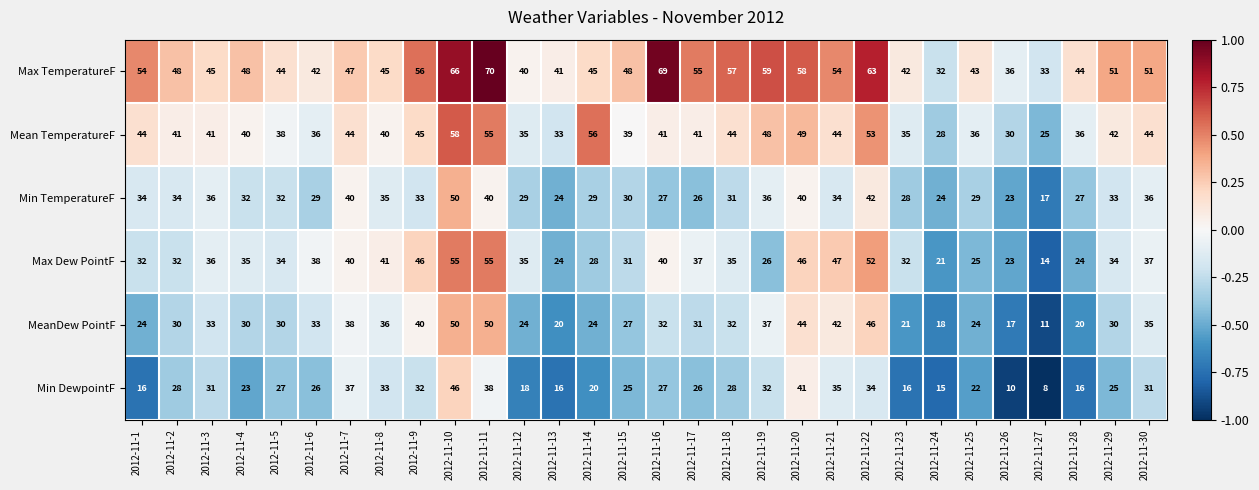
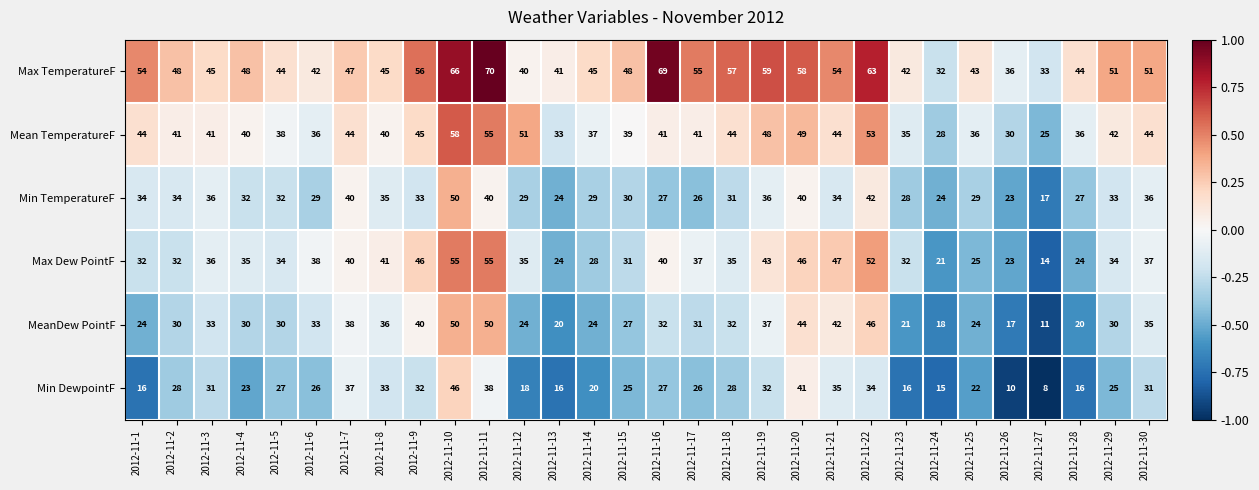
  {
    "Max TemperatureF": {
      "2012-11-1": 54,
      "2012-11-2": 48,
      "2012-11-3": 45,
      "2012-11-4": 48,
      "2012-11-5": 44,
      "2012-11-6": 42,
      "2012-11-7": 47,
      "2012-11-8": 45,
      "2012-11-9": 56,
      "2012-11-10": 66,
      "2012-11-11": 70,
      "2012-11-12": 40,
      "2012-11-13": 41,
      "2012-11-14": 45,
      "2012-11-15": 48,
      "2012-11-16": 69,
      "2012-11-17": 55,
      "2012-11-18": 57,
      "2012-11-19": 59,
      "2012-11-20": 58,
      "2012-11-21": 54,
      "2012-11-22": 63,
      "2012-11-23": 42,
      "2012-11-24": 32,
      "2012-11-25": 43,
      "2012-11-26": 36,
      "2012-11-27": 33,
      "2012-11-28": 44,
      "2012-11-29": 51,
      "2012-11-30": 51
    },
    "Mean TemperatureF": {
      "2012-11-1": 44,
      "2012-11-2": 41,
      "2012-11-3": 41,
      "2012-11-4": 40,
      "2012-11-5": 38,
      "2012-11-6": 36,
      "2012-11-7": 44,
      "2012-11-8": 40,
      "2012-11-9": 45,
      "2012-11-10": 58,
      "2012-11-11": 55,
-     "2012-11-12": 35,
+     "2012-11-12": 51,
      "2012-11-13": 33,
-     "2012-11-14": 56,
+     "2012-11-14": 37,
      "2012-11-15": 39,
      "2012-11-16": 41,
      "2012-11-17": 41,
      "2012-11-18": 44,
      "2012-11-19": 48,
      "2012-11-20": 49,
      "2012-11-21": 44,
      "2012-11-22": 53,
      "2012-11-23": 35,
      "2012-11-24": 28,
      "2012-11-25": 36,
      "2012-11-26": 30,
      "2012-11-27": 25,
      "2012-11-28": 36,
      "2012-11-29": 42,
      "2012-11-30": 44
    },
    "Min TemperatureF": {
      "2012-11-1": 34,
      "2012-11-2": 34,
      "2012-11-3": 36,
      "2012-11-4": 32,
      "2012-11-5": 32,
      "2012-11-6": 29,
      "2012-11-7": 40,
      "2012-11-8": 35,
      "2012-11-9": 33,
      "2012-11-10": 50,
      "2012-11-11": 40,
      "2012-11-12": 29,
      "2012-11-13": 24,
      "2012-11-14": 29,
      "2012-11-15": 30,
      "2012-11-16": 27,
      "2012-11-17": 26,
      "2012-11-18": 31,
      "2012-11-19": 36,
      "2012-11-20": 40,
      "2012-11-21": 34,
      "2012-11-22": 42,
      "2012-11-23": 28,
      "2012-11-24": 24,
      "2012-11-25": 29,
      "2012-11-26": 23,
      "2012-11-27": 17,
      "2012-11-28": 27,
      "2012-11-29": 33,
      "2012-11-30": 36
    },
    "Max Dew PointF": {
      "2012-11-1": 32,
      "2012-11-2": 32,
      "2012-11-3": 36,
      "2012-11-4": 35,
      "2012-11-5": 34,
      "2012-11-6": 38,
      "2012-11-7": 40,
      "2012-11-8": 41,
      "2012-11-9": 46,
      "2012-11-10": 55,
      "2012-11-11": 55,
      "2012-11-12": 35,
      "2012-11-13": 24,
      "2012-11-14": 28,
      "2012-11-15": 31,
      "2012-11-16": 40,
      "2012-11-17": 37,
      "2012-11-18": 35,
-     "2012-11-19": 26,
+     "2012-11-19": 43,
      "2012-11-20": 46,
      "2012-11-21": 47,
      "2012-11-22": 52,
      "2012-11-23": 32,
      "2012-11-24": 21,
      "2012-11-25": 25,
      "2012-11-26": 23,
      "2012-11-27": 14,
      "2012-11-28": 24,
      "2012-11-29": 34,
      "2012-11-30": 37
    },
    "MeanDew PointF": {
      "2012-11-1": 24,
      "2012-11-2": 30,
      "2012-11-3": 33,
      "2012-11-4": 30,
      "2012-11-5": 30,
      "2012-11-6": 33,
      "2012-11-7": 38,
      "2012-11-8": 36,
      "2012-11-9": 40,
      "2012-11-10": 50,
      "2012-11-11": 50,
      "2012-11-12": 24,
      "2012-11-13": 20,
      "2012-11-14": 24,
      "2012-11-15": 27,
      "2012-11-16": 32,
      "2012-11-17": 31,
      "2012-11-18": 32,
      "2012-11-19": 37,
      "2012-11-20": 44,
      "2012-11-21": 42,
      "2012-11-22": 46,
      "2012-11-23": 21,
      "2012-11-24": 18,
      "2012-11-25": 24,
      "2012-11-26": 17,
      "2012-11-27": 11,
      "2012-11-28": 20,
      "2012-11-29": 30,
      "2012-11-30": 35
    },
    "Min DewpointF": {
      "2012-11-1": 16,
      "2012-11-2": 28,
      "2012-11-3": 31,
      "2012-11-4": 23,
      "2012-11-5": 27,
      "2012-11-6": 26,
      "2012-11-7": 37,
      "2012-11-8": 33,
      "2012-11-9": 32,
      "2012-11-10": 46,
      "2012-11-11": 38,
      "2012-11-12": 18,
      "2012-11-13": 16,
      "2012-11-14": 20,
      "2012-11-15": 25,
      "2012-11-16": 27,
      "2012-11-17": 26,
      "2012-11-18": 28,
      "2012-11-19": 32,
      "2012-11-20": 41,
      "2012-11-21": 35,
      "2012-11-22": 34,
      "2012-11-23": 16,
      "2012-11-24": 15,
      "2012-11-25": 22,
      "2012-11-26": 10,
      "2012-11-27": 8,
      "2012-11-28": 16,
      "2012-11-29": 25,
      "2012-11-30": 31
    }
  }
